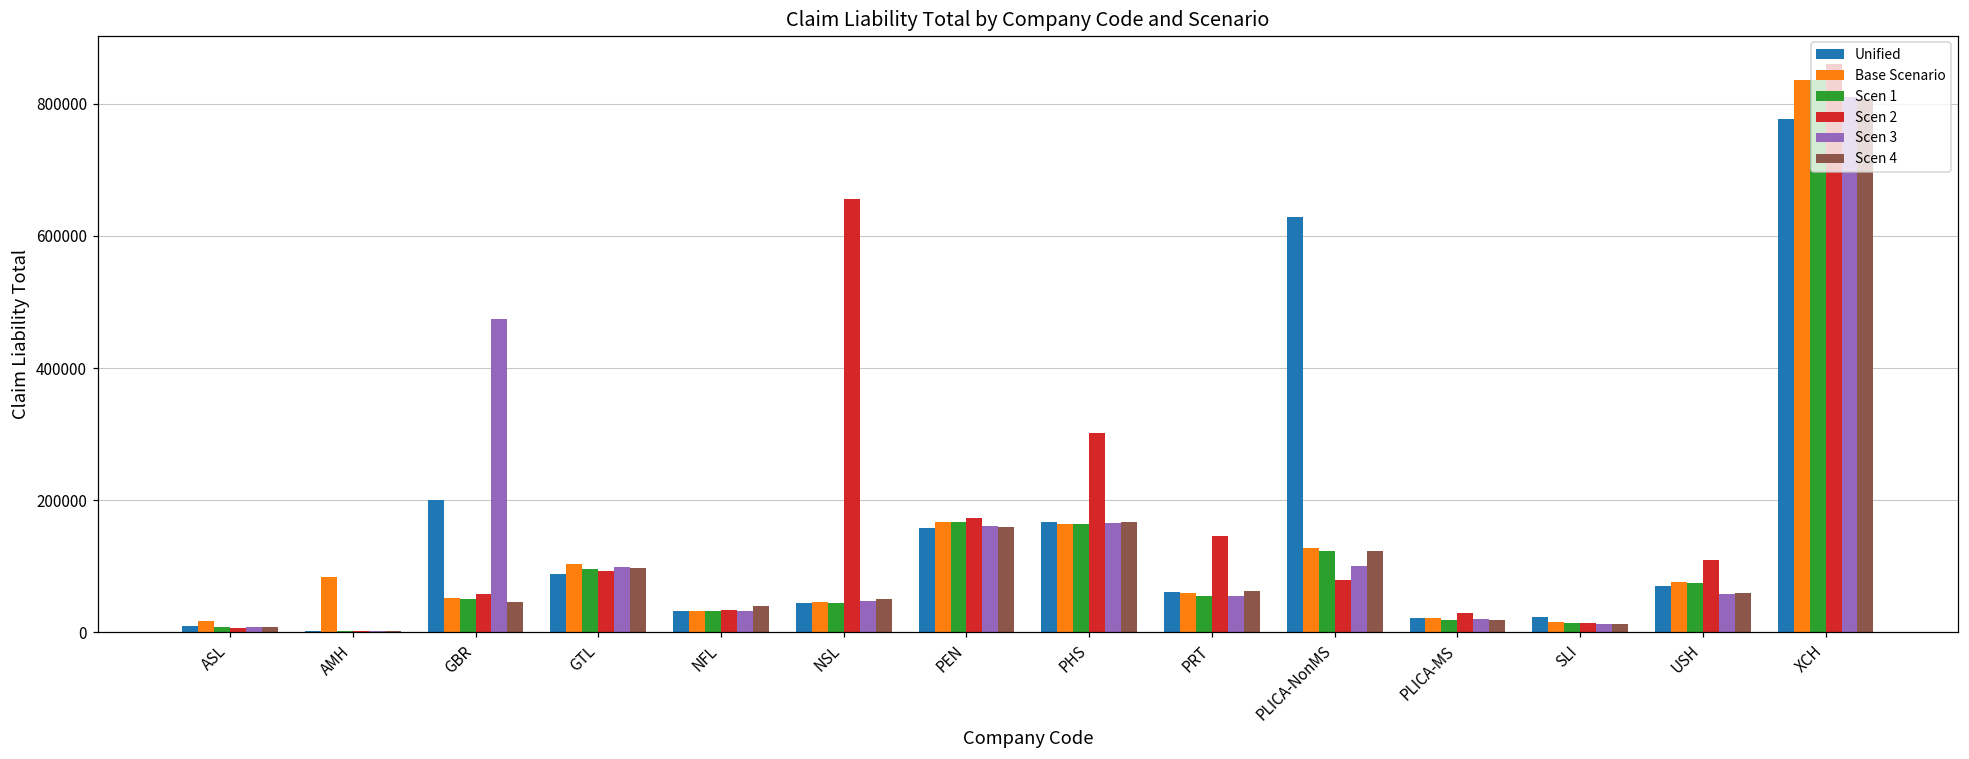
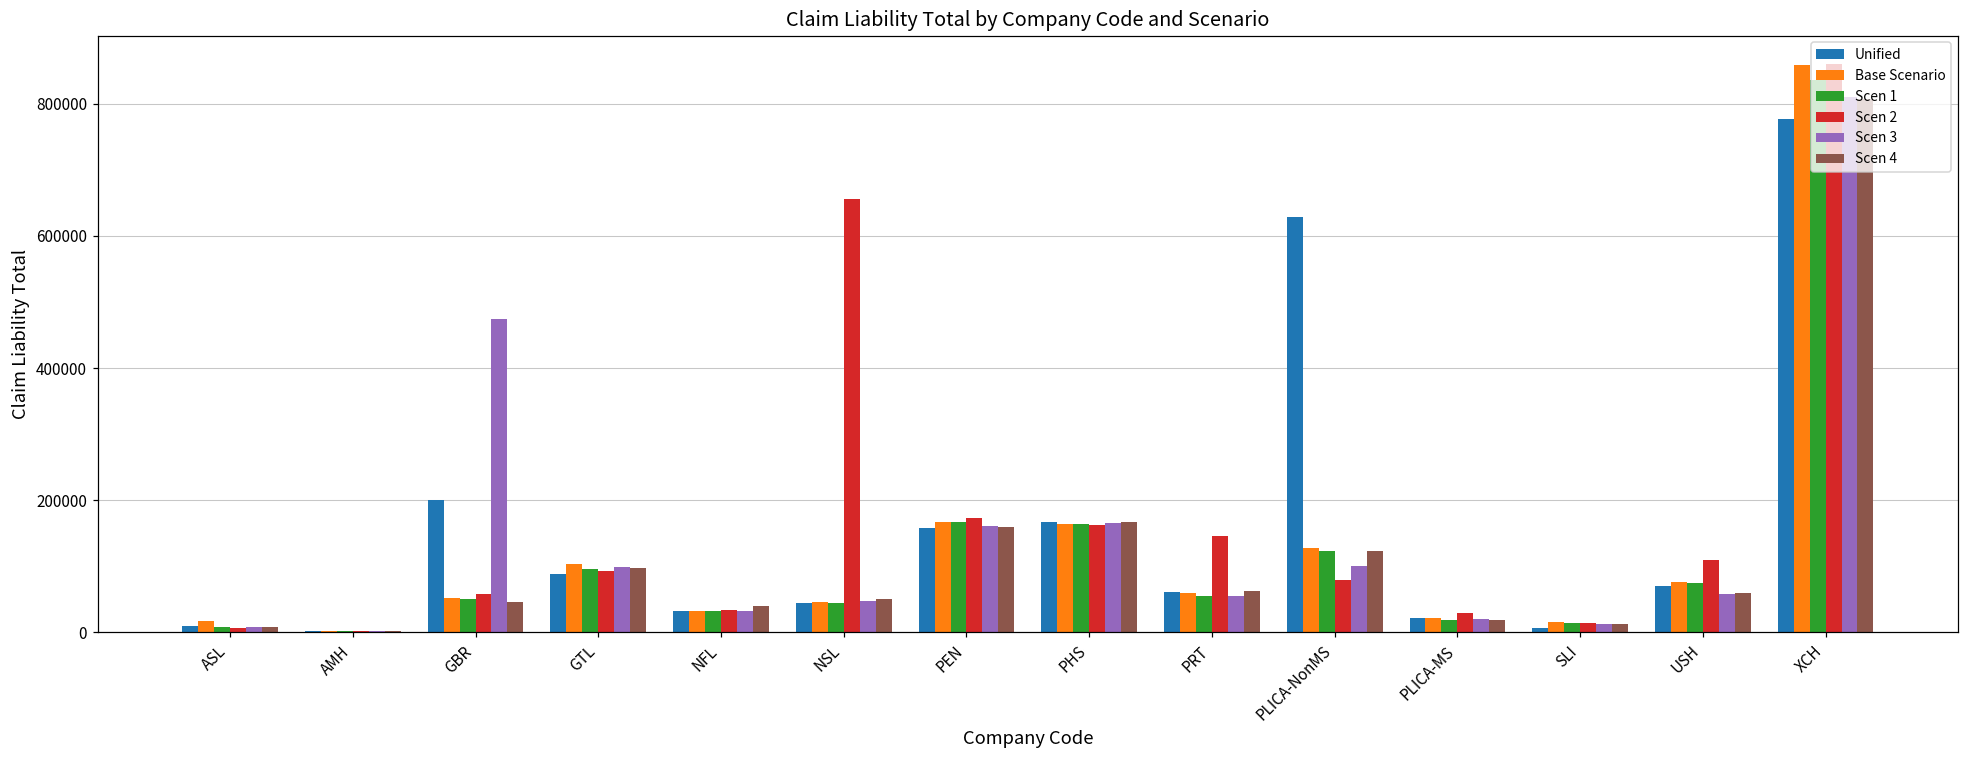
  {
    "Unified": {
      "ASL": 10000,
      "GBR": 200000,
      "GTL": 90000,
      "NFL": 30000,
      "NSL": 40000,
      "PEN": 160000,
      "PHS": 170000,
      "PRT": 60000,
      "PLICA-NonMS": 630000,
      "PLICA-MS": 20000,
-     "SLI": 20000,
+     "SLI": 10000,
      "USH": 70000,
      "XCH": 780000
    },
    "Base Scenario": {
      "ASL": 20000,
-     "AMH": 80000,
+     "AMH": 0,
      "GBR": 50000,
      "GTL": 100000,
      "NFL": 30000,
      "NSL": 50000,
      "PEN": 170000,
      "PHS": 160000,
      "PRT": 60000,
      "PLICA-NonMS": 130000,
      "PLICA-MS": 20000,
      "SLI": 20000,
      "USH": 80000,
-     "XCH": 840000
+     "XCH": 860000
    },
    "Scen 1": {
      "ASL": 10000,
      "GBR": 50000,
      "GTL": 100000,
      "NFL": 30000,
      "NSL": 50000,
      "PEN": 170000,
      "PHS": 160000,
      "PRT": 60000,
      "PLICA-NonMS": 120000,
      "PLICA-MS": 20000,
      "SLI": 10000,
      "USH": 70000
    },
    "Scen 2": {
      "ASL": 10000,
      "GBR": 60000,
      "GTL": 90000,
      "NFL": 30000,
      "NSL": 660000,
      "PEN": 170000,
-     "PHS": 300000,
+     "PHS": 160000,
      "PRT": 150000,
      "PLICA-NonMS": 80000,
      "PLICA-MS": 30000,
      "SLI": 10000,
      "USH": 110000
    },
    "Scen 3": {
      "ASL": 10000,
      "GBR": 470000,
      "GTL": 100000,
      "NFL": 30000,
      "NSL": 50000,
      "PEN": 160000,
      "PHS": 170000,
      "PRT": 60000,
      "PLICA-NonMS": 100000,
      "PLICA-MS": 20000,
      "SLI": 10000,
      "USH": 60000
    },
    "Scen 4": {
      "ASL": 10000,
      "GBR": 50000,
      "GTL": 100000,
      "NFL": 40000,
      "NSL": 50000,
      "PEN": 160000,
      "PHS": 170000,
      "PRT": 60000,
      "PLICA-NonMS": 120000,
      "PLICA-MS": 20000,
      "SLI": 10000,
      "USH": 60000
    }
  }
